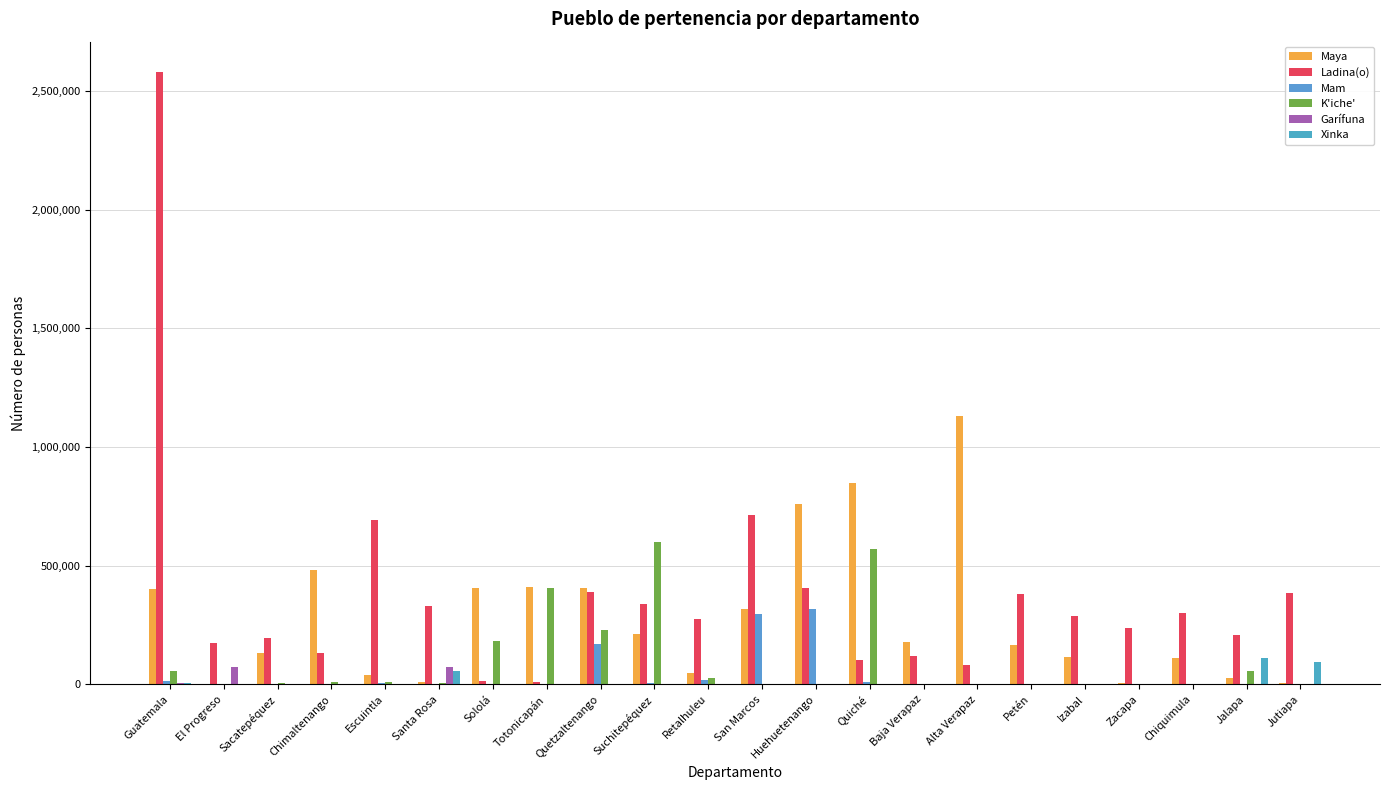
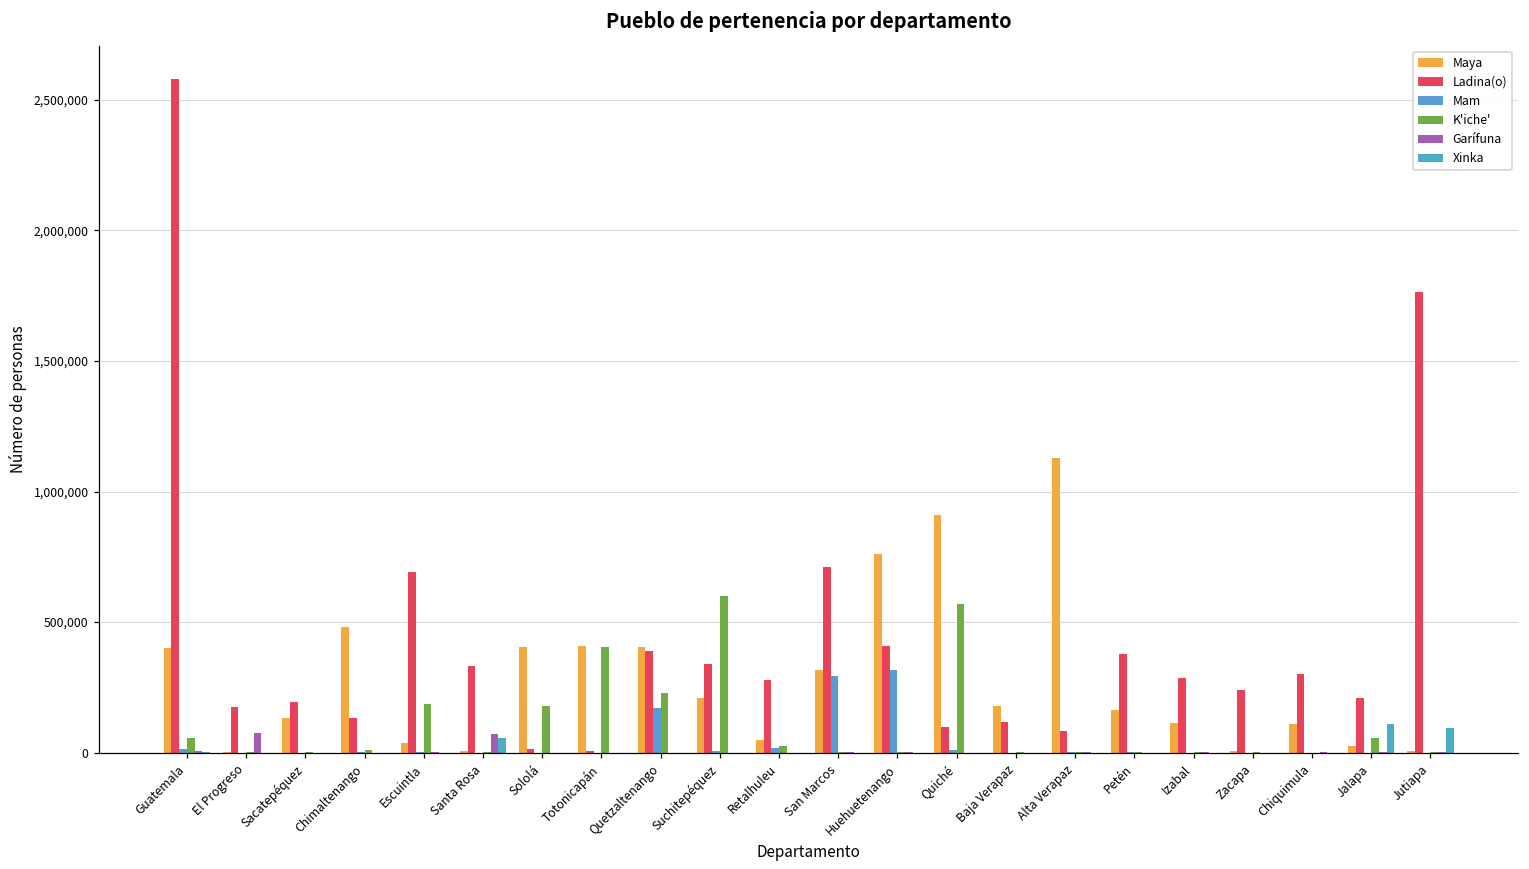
  {
    "Maya": {
      "Guatemala": "400,000",
      "Sacatepéquez": "130,000",
      "Chimaltenango": "480,000",
      "Escuintla": "40,000",
      "Sololá": "410,000",
      "Totonicapán": "410,000",
      "Quetzaltenango": "410,000",
      "Suchitepéquez": "210,000",
      "Retalhuleu": "50,000",
      "San Marcos": "320,000",
      "Huehuetenango": "760,000",
-     "Quiché": "850,000",
+     "Quiché": "910,000",
      "Baja Verapaz": "180,000",
      "Alta Verapaz": "1,130,000",
      "Petén": "160,000",
      "Izabal": "120,000",
      "Chiquimula": "110,000",
      "Jalapa": "20,000"
    },
    "Ladina(o)": {
      "Guatemala": "2,580,000",
      "El Progreso": "170,000",
      "Sacatepéquez": "200,000",
      "Chimaltenango": "130,000",
      "Escuintla": "690,000",
      "Santa Rosa": "330,000",
      "Sololá": "10,000",
      "Quetzaltenango": "390,000",
      "Suchitepéquez": "340,000",
      "Retalhuleu": "280,000",
      "San Marcos": "710,000",
      "Huehuetenango": "410,000",
      "Quiché": "100,000",
      "Baja Verapaz": "120,000",
      "Alta Verapaz": "80,000",
      "Petén": "380,000",
      "Izabal": "290,000",
      "Zacapa": "240,000",
      "Chiquimula": "300,000",
      "Jalapa": "210,000",
-     "Jutiapa": "390,000"
+     "Jutiapa": "1,760,000"
    },
    "K'iche'": {
      "Guatemala": "50,000",
      "Chimaltenango": "10,000",
-     "Escuintla": "10,000",
+     "Escuintla": "190,000",
      "Sololá": "180,000",
      "Totonicapán": "410,000",
      "Quetzaltenango": "230,000",
      "Suchitepéquez": "600,000",
      "Retalhuleu": "30,000",
      "Quiché": "570,000",
      "Jalapa": "50,000"
    },
    "Garífuna": {
      "El Progreso": "70,000",
      "Santa Rosa": "70,000"
    }
  }
